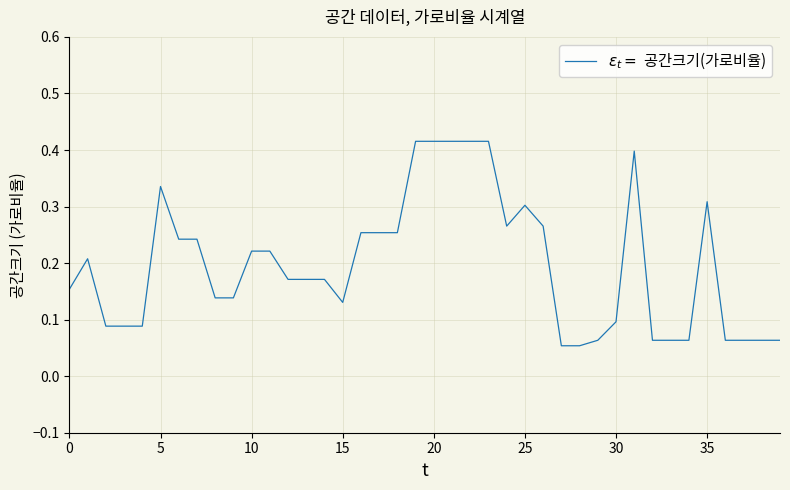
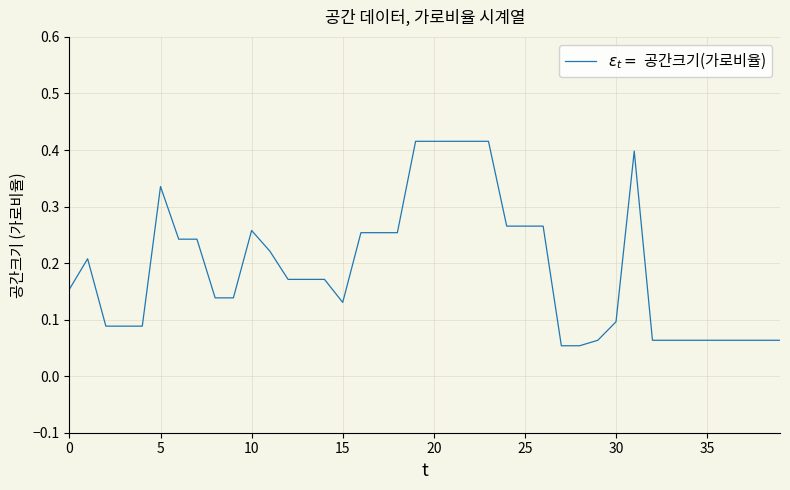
  {
    "0": 0.15,
    "5": 0.34,
-   "10": 0.22,
+   "10": 0.26,
    "15": 0.13,
    "20": 0.42,
-   "25": 0.30,
+   "25": 0.27,
    "30": 0.10,
-   "35": 0.31
+   "35": 0.06
  }
